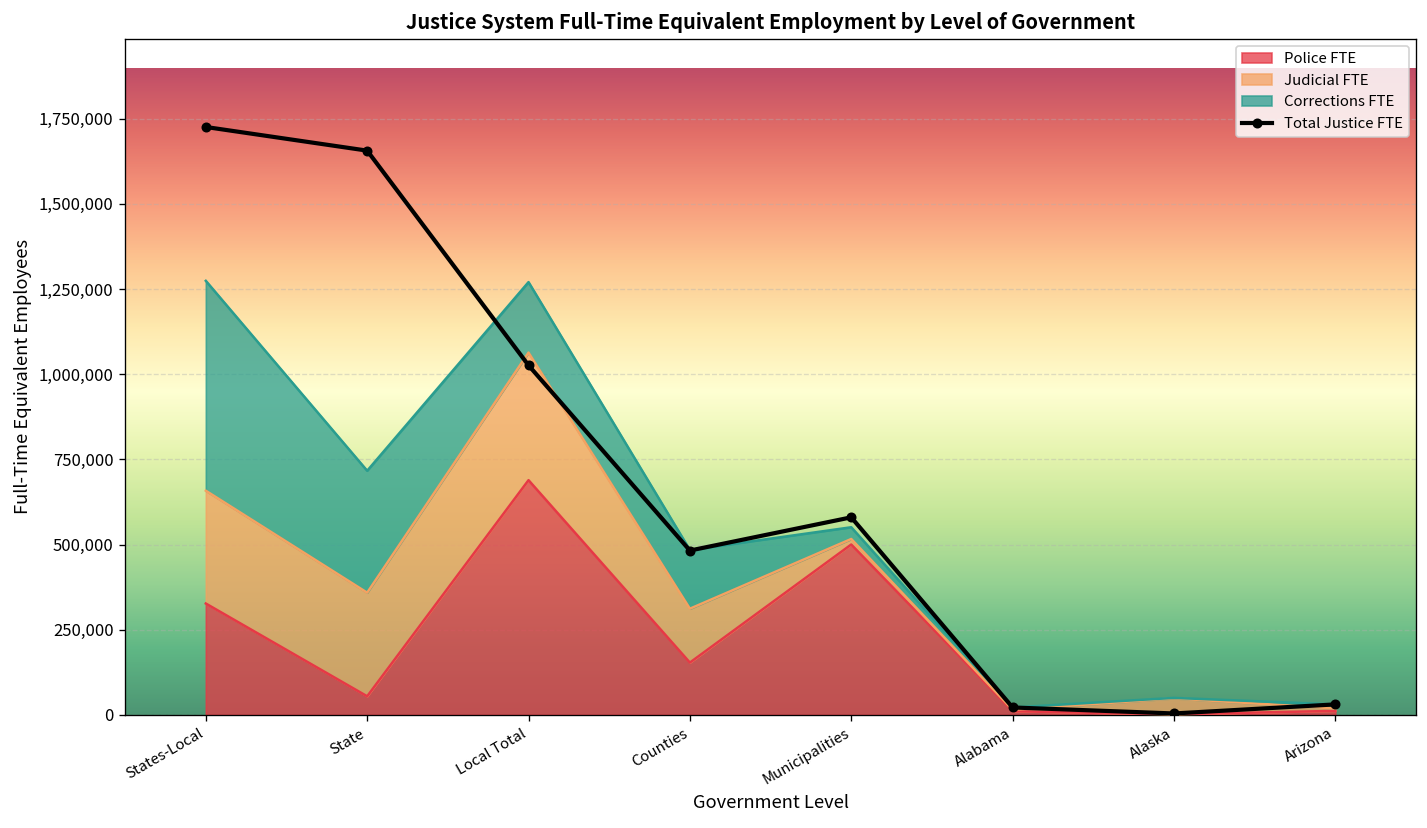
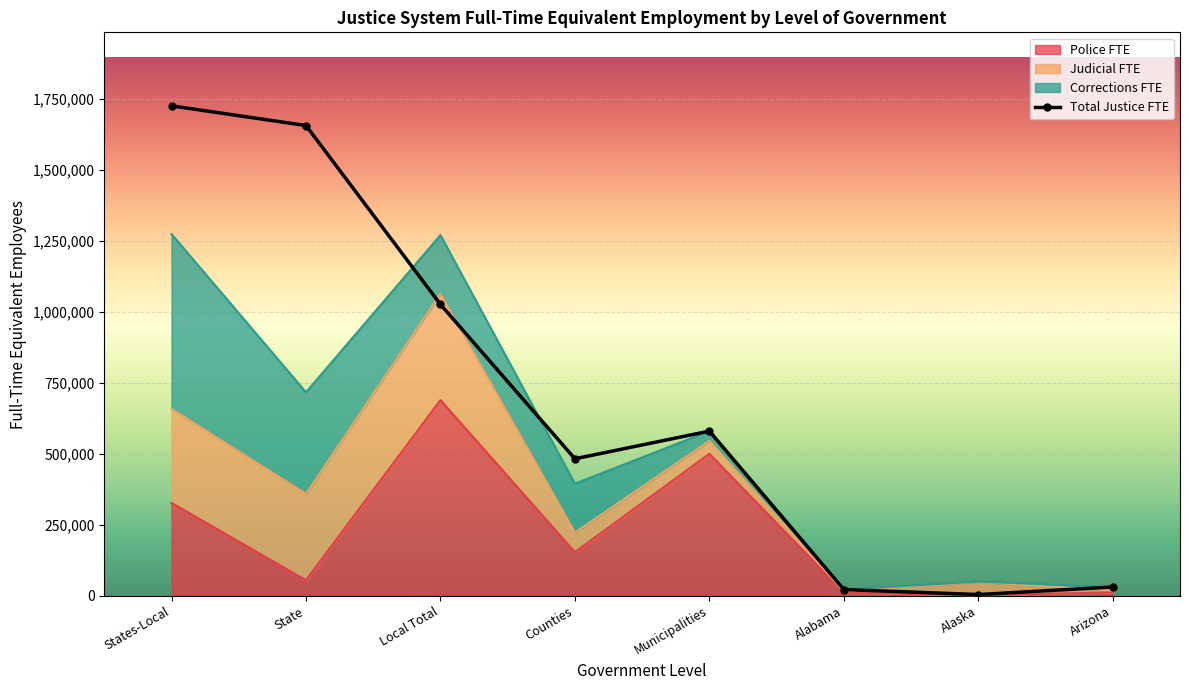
  {
    "Police FTE": {
      "States-Local": "330,000",
      "State": "50,000",
      "Local Total": "690,000",
      "Counties": "150,000",
      "Municipalities": "500,000"
    },
    "Judicial FTE": {
      "States-Local": "330,000",
      "State": "300,000",
      "Local Total": "370,000",
-     "Counties": "160,000",
-     "Municipalities": "20,000"
+     "Counties": "70,000",
+     "Municipalities": "50,000"
    },
    "Corrections FTE": {
      "States-Local": "620,000",
      "State": "360,000",
      "Local Total": "210,000"
    },
    "Total Justice FTE": {
      "States-Local": "1,730,000",
      "State": "1,660,000",
      "Local Total": "1,030,000"
    }
  }
